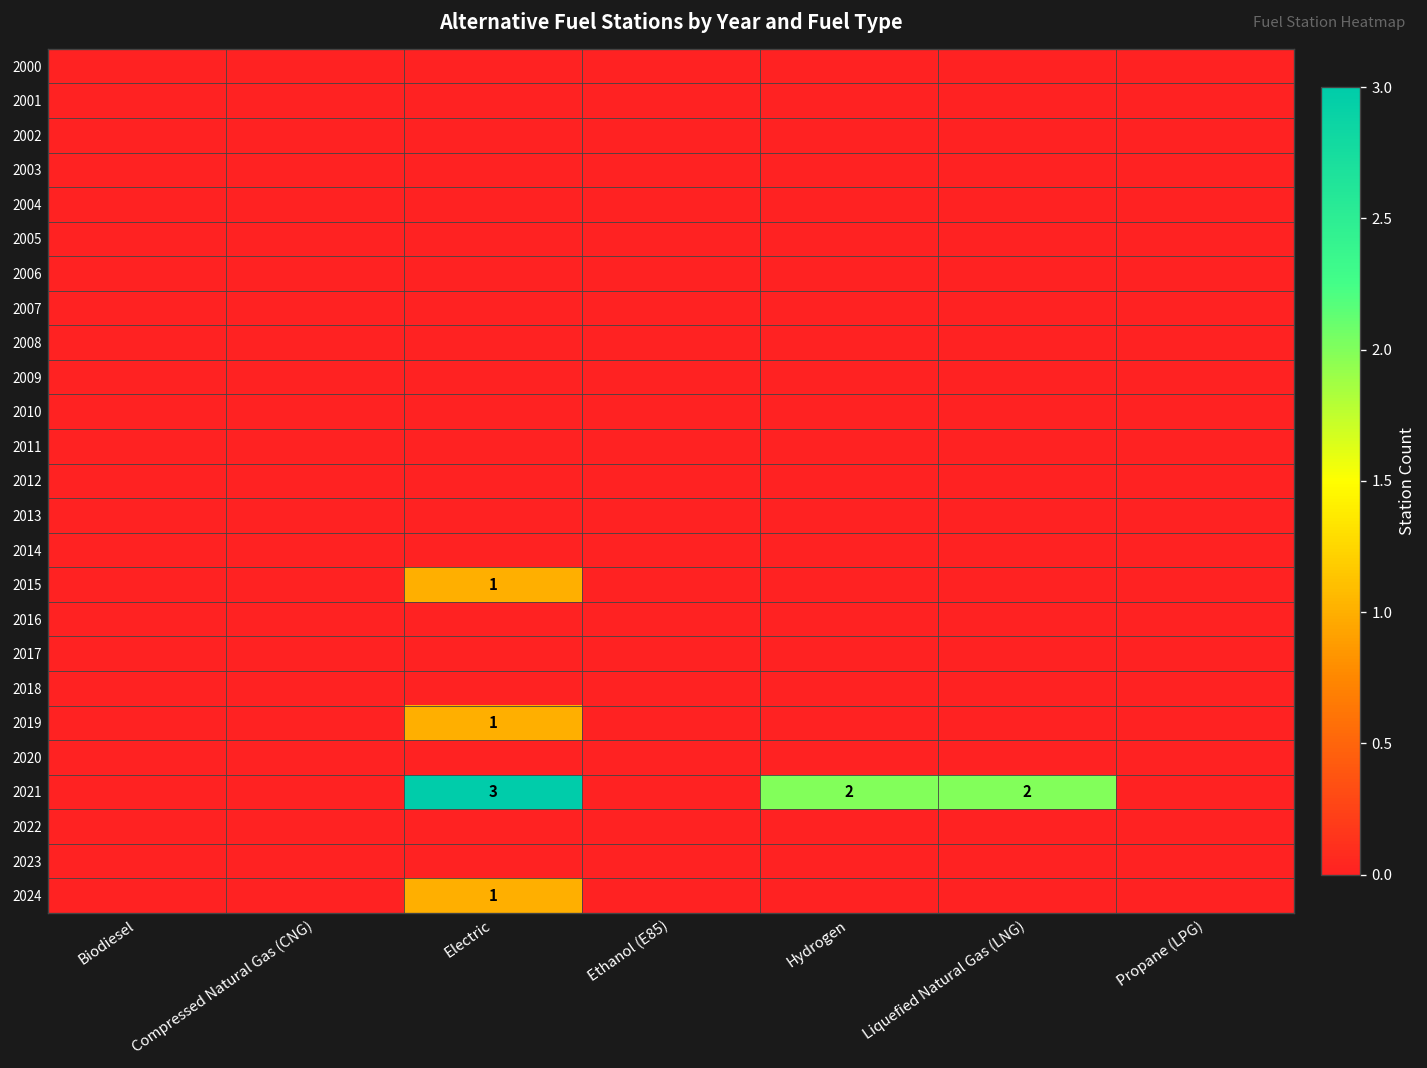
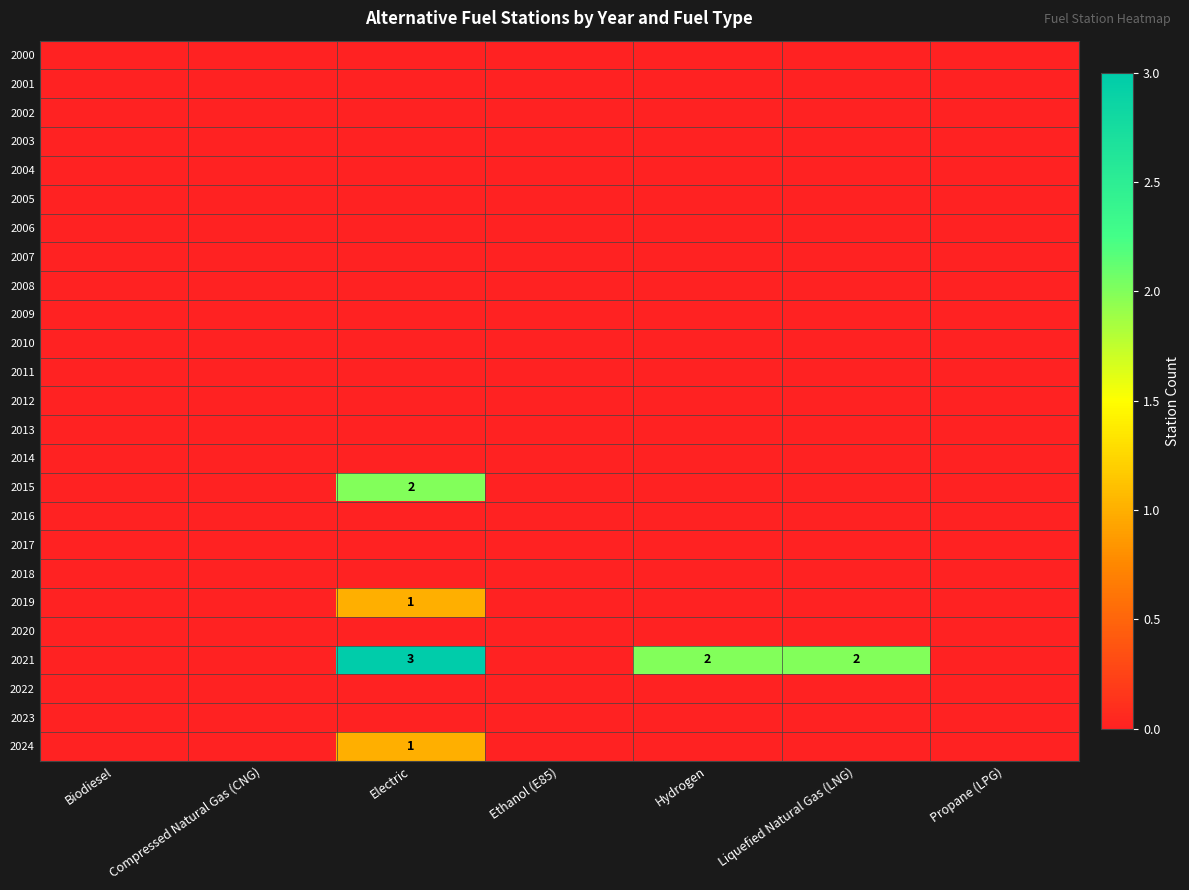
  {
    "2015": {
-     "Electric": 1
+     "Electric": 2
    },
    "2019": {
      "Electric": 1
    },
    "2021": {
      "Electric": 3,
      "Hydrogen": 2,
      "Liquefied Natural Gas (LNG)": 2
    },
    "2024": {
      "Electric": 1
    }
  }
